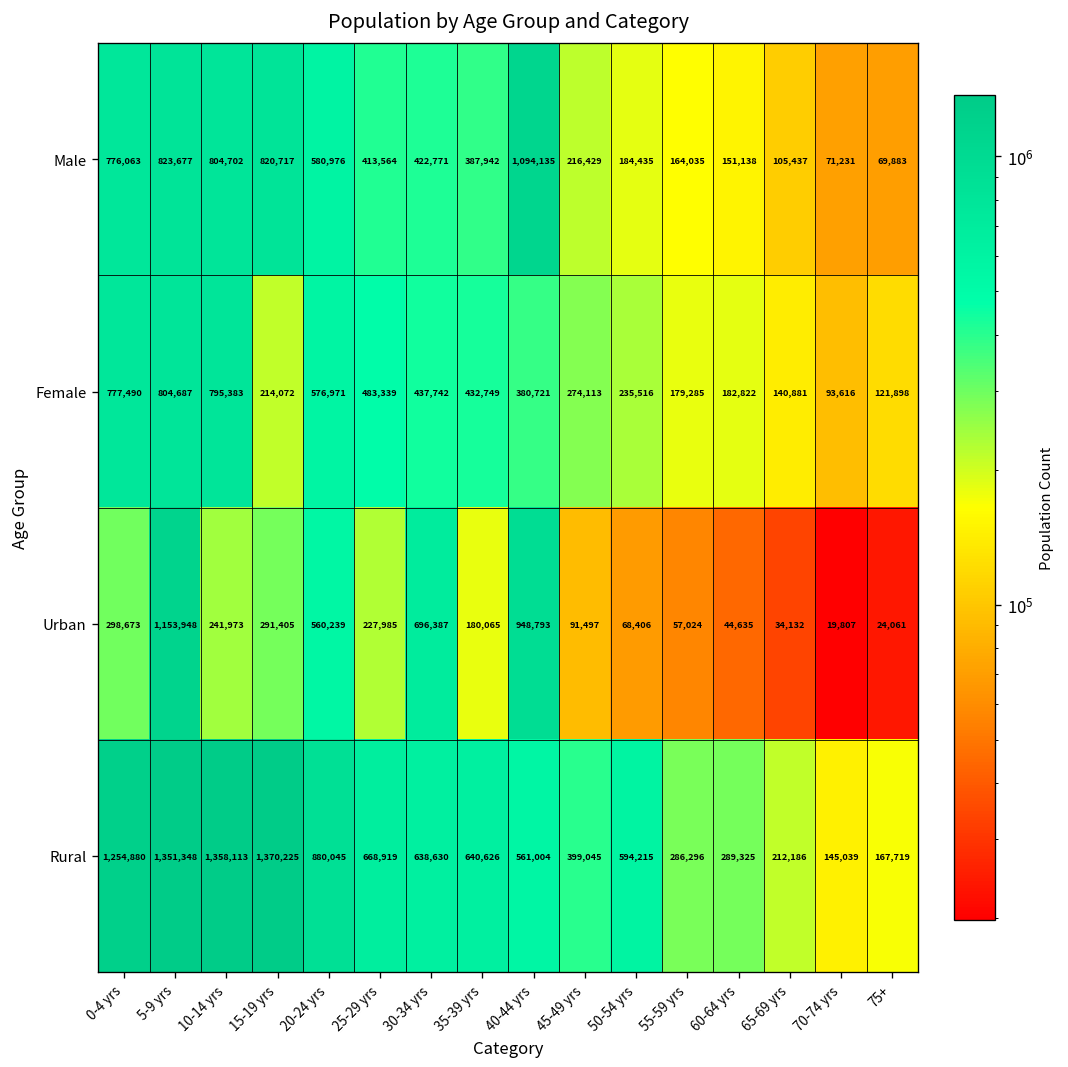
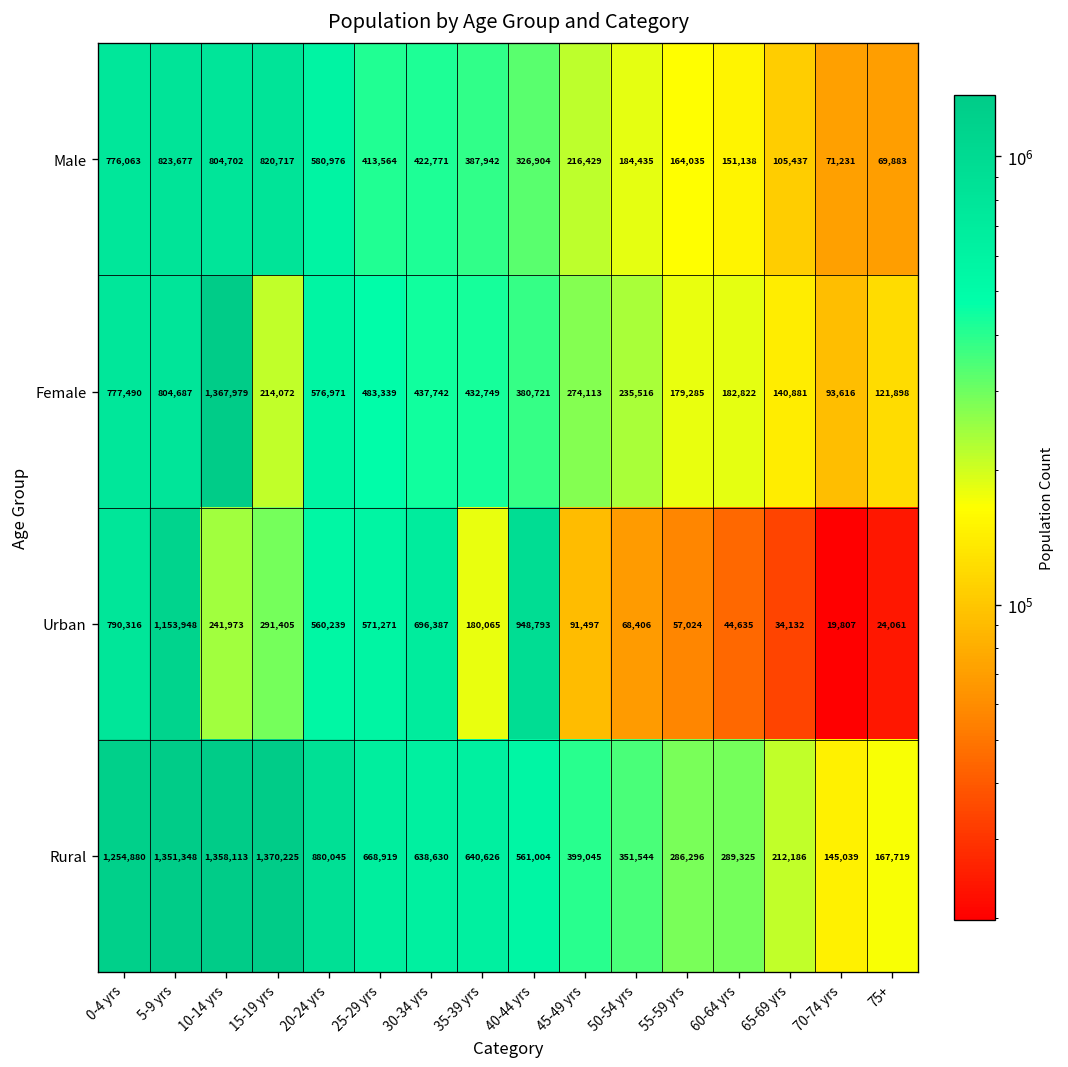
  {
    "Male": {
      "0-4 yrs": "776,063",
      "5-9 yrs": "823,677",
      "10-14 yrs": "804,702",
      "15-19 yrs": "820,717",
      "20-24 yrs": "580,976",
      "25-29 yrs": "413,564",
      "30-34 yrs": "422,771",
      "35-39 yrs": "387,942",
-     "40-44 yrs": "1,094,135",
+     "40-44 yrs": "326,904",
      "45-49 yrs": "216,429",
      "50-54 yrs": "184,435",
      "55-59 yrs": "164,035",
      "60-64 yrs": "151,138",
      "65-69 yrs": "105,437",
      "70-74 yrs": "71,231",
      "75+": "69,883"
    },
    "Female": {
      "0-4 yrs": "777,490",
      "5-9 yrs": "804,687",
-     "10-14 yrs": "795,383",
+     "10-14 yrs": "1,367,979",
      "15-19 yrs": "214,072",
      "20-24 yrs": "576,971",
      "25-29 yrs": "483,339",
      "30-34 yrs": "437,742",
      "35-39 yrs": "432,749",
      "40-44 yrs": "380,721",
      "45-49 yrs": "274,113",
      "50-54 yrs": "235,516",
      "55-59 yrs": "179,285",
      "60-64 yrs": "182,822",
      "65-69 yrs": "140,881",
      "70-74 yrs": "93,616",
      "75+": "121,898"
    },
    "Urban": {
-     "0-4 yrs": "298,673",
+     "0-4 yrs": "790,316",
      "5-9 yrs": "1,153,948",
      "10-14 yrs": "241,973",
      "15-19 yrs": "291,405",
      "20-24 yrs": "560,239",
-     "25-29 yrs": "227,985",
+     "25-29 yrs": "571,271",
      "30-34 yrs": "696,387",
      "35-39 yrs": "180,065",
      "40-44 yrs": "948,793",
      "45-49 yrs": "91,497",
      "50-54 yrs": "68,406",
      "55-59 yrs": "57,024",
      "60-64 yrs": "44,635",
      "65-69 yrs": "34,132",
      "70-74 yrs": "19,807",
      "75+": "24,061"
    },
    "Rural": {
      "0-4 yrs": "1,254,880",
      "5-9 yrs": "1,351,348",
      "10-14 yrs": "1,358,113",
      "15-19 yrs": "1,370,225",
      "20-24 yrs": "880,045",
      "25-29 yrs": "668,919",
      "30-34 yrs": "638,630",
      "35-39 yrs": "640,626",
      "40-44 yrs": "561,004",
      "45-49 yrs": "399,045",
-     "50-54 yrs": "594,215",
+     "50-54 yrs": "351,544",
      "55-59 yrs": "286,296",
      "60-64 yrs": "289,325",
      "65-69 yrs": "212,186",
      "70-74 yrs": "145,039",
      "75+": "167,719"
    }
  }
